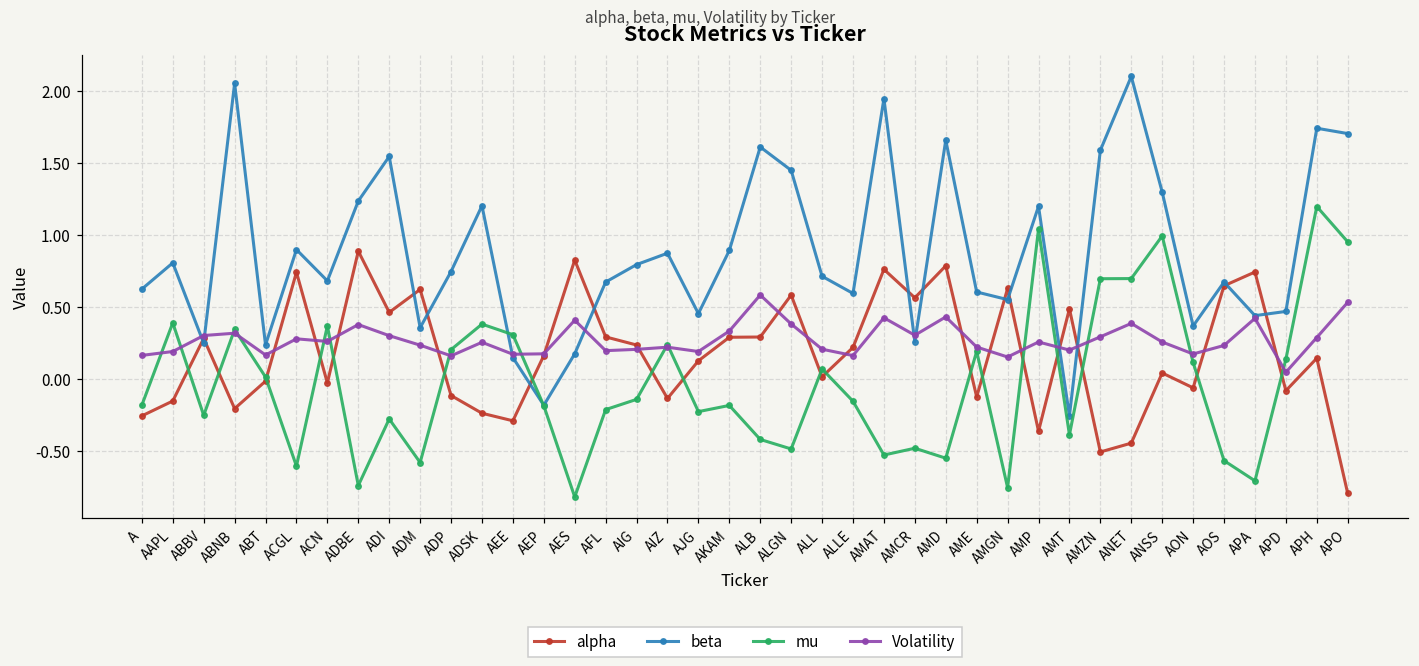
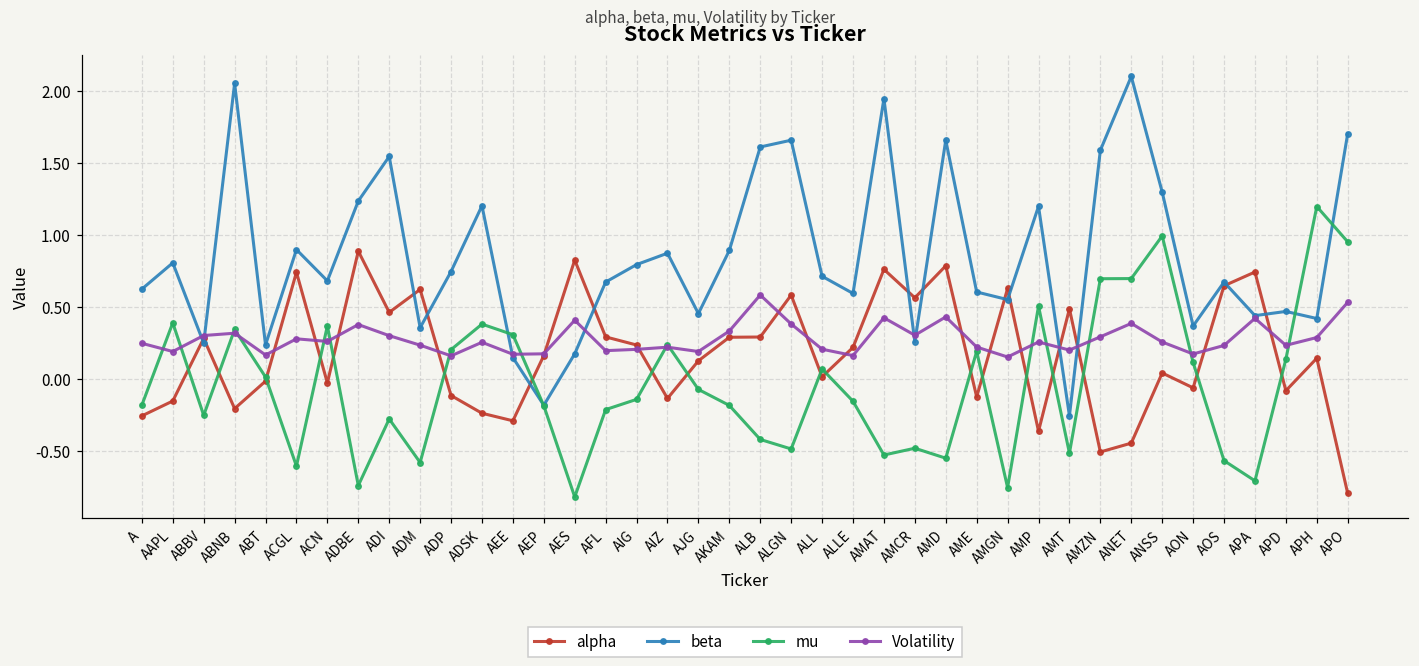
  {
    "alpha": {
      "A": -0.26,
      "AAPL": -0.15,
      "ABBV": 0.28,
      "ABNB": -0.21,
      "ABT": -0.01,
      "ACGL": 0.74,
      "ACN": -0.03,
      "ADBE": 0.89,
      "ADI": 0.46,
      "ADM": 0.62,
      "ADP": -0.11,
      "ADSK": -0.24,
      "AEE": -0.29,
      "AES": 0.83,
      "AFL": 0.29,
      "AIG": 0.24,
      "AIZ": -0.13,
      "AJG": 0.13,
      "AKAM": 0.29,
      "ALB": 0.29,
      "ALGN": 0.58,
      "ALL": 0.02,
      "ALLE": 0.22,
      "AMAT": 0.76,
      "AMCR": 0.56,
      "AMD": 0.79,
      "AME": -0.12,
      "AMGN": 0.63,
      "AMP": -0.36,
      "AMT": 0.49,
      "AMZN": -0.51,
      "ANET": -0.44,
      "ANSS": 0.04,
      "AON": -0.06,
      "AOS": 0.65,
      "APA": 0.74,
      "APD": -0.08,
      "APH": 0.14,
      "APO": -0.79
    },
    "beta": {
      "A": 0.62,
      "AAPL": 0.81,
      "ABBV": 0.25,
      "ABNB": 2.05,
      "ABT": 0.24,
      "ACGL": 0.90,
      "ACN": 0.68,
      "ADBE": 1.24,
      "ADI": 1.54,
      "ADM": 0.36,
      "ADP": 0.75,
      "ADSK": 1.20,
      "AEE": 0.15,
      "AES": 0.18,
      "AFL": 0.67,
      "AIG": 0.79,
      "AIZ": 0.87,
      "AJG": 0.45,
      "AKAM": 0.89,
      "ALB": 1.61,
-     "ALGN": 1.45,
+     "ALGN": 1.66,
      "ALL": 0.71,
      "ALLE": 0.59,
      "AMAT": 1.95,
      "AMCR": 0.26,
      "AMD": 1.66,
      "AME": 0.60,
      "AMGN": 0.55,
      "AMP": 1.20,
      "AMT": -0.26,
      "AMZN": 1.59,
      "ANET": 2.10,
      "ANSS": 1.30,
      "AON": 0.37,
      "AOS": 0.67,
      "APD": 0.47,
-     "APH": 1.74,
+     "APH": 0.42,
      "APO": 1.70
    },
    "mu": {
      "A": -0.18,
      "AAPL": 0.39,
      "ABBV": -0.25,
      "ABNB": 0.34,
      "ABT": 0.01,
      "ACGL": -0.60,
      "ACN": 0.37,
      "ADBE": -0.74,
      "ADI": -0.28,
      "ADM": -0.58,
      "ADP": 0.20,
      "ADSK": 0.38,
      "AEE": 0.31,
      "AES": -0.82,
      "AFL": -0.21,
      "AIG": -0.14,
-     "AJG": -0.23,
+     "AJG": -0.07,
      "AKAM": -0.18,
      "ALB": -0.42,
      "ALGN": -0.49,
      "ALL": 0.07,
      "ALLE": -0.15,
      "AMAT": -0.53,
      "AMCR": -0.48,
      "AMD": -0.55,
      "AME": 0.19,
      "AMGN": -0.75,
-     "AMP": 1.04,
-     "AMT": -0.39,
+     "AMP": 0.51,
+     "AMT": -0.51,
      "AMZN": 0.70,
      "ANET": 0.70,
      "ANSS": 0.99,
      "AON": 0.12,
      "AOS": -0.57,
      "APA": -0.71,
      "APD": 0.14,
      "APH": 1.20,
      "APO": 0.95
    },
    "Volatility": {
-     "A": 0.16,
+     "A": 0.25,
      "AAPL": 0.19,
      "ABBV": 0.30,
      "ABNB": 0.32,
      "ABT": 0.17,
      "ACGL": 0.28,
      "ACN": 0.26,
      "ADBE": 0.38,
      "ADI": 0.30,
      "ADM": 0.24,
      "ADP": 0.16,
      "ADSK": 0.26,
      "AEE": 0.17,
      "AES": 0.41,
      "AFL": 0.20,
      "AIG": 0.21,
      "AJG": 0.19,
      "AKAM": 0.33,
      "ALB": 0.58,
      "ALGN": 0.38,
      "ALL": 0.21,
      "ALLE": 0.16,
      "AMAT": 0.43,
      "AMCR": 0.30,
      "AMD": 0.43,
      "AME": 0.22,
      "AMGN": 0.15,
      "AMP": 0.26,
      "AMT": 0.20,
      "AMZN": 0.29,
      "ANET": 0.39,
      "ANSS": 0.26,
      "AON": 0.17,
      "AOS": 0.23,
-     "APD": 0.05,
+     "APD": 0.23,
      "APH": 0.29,
      "APO": 0.53
    }
  }
